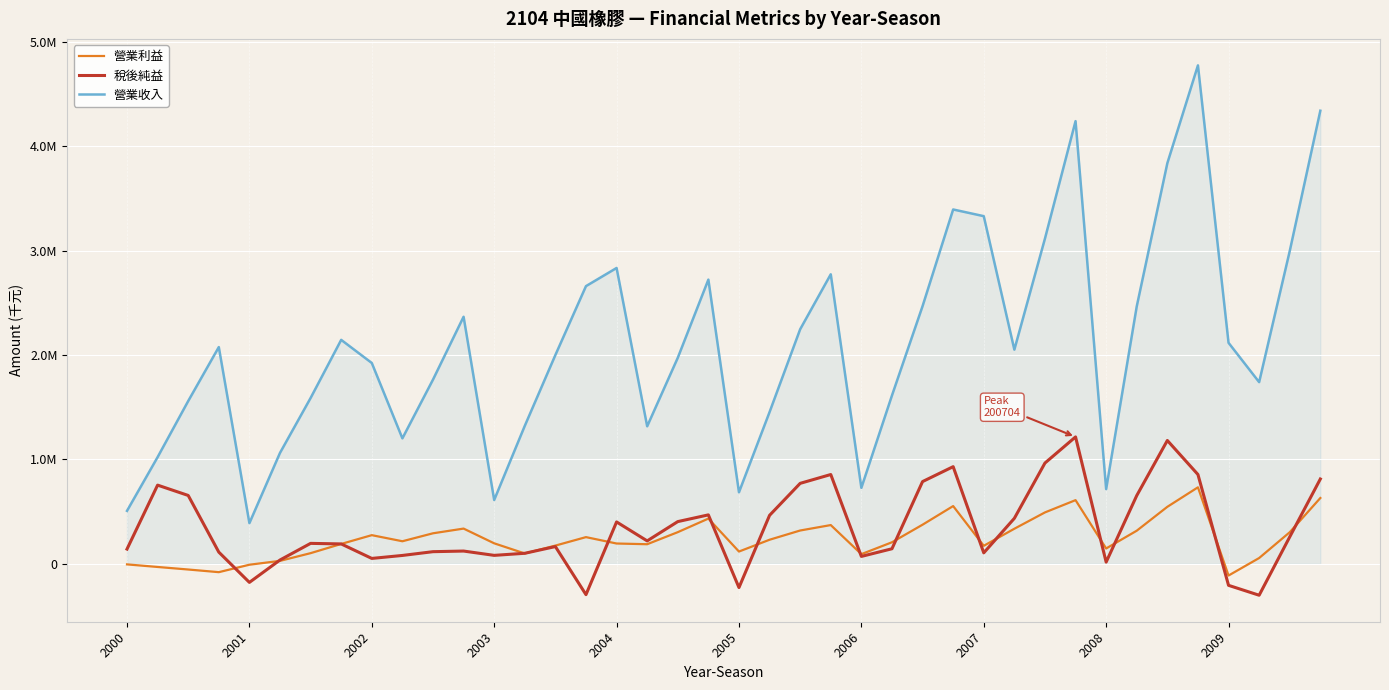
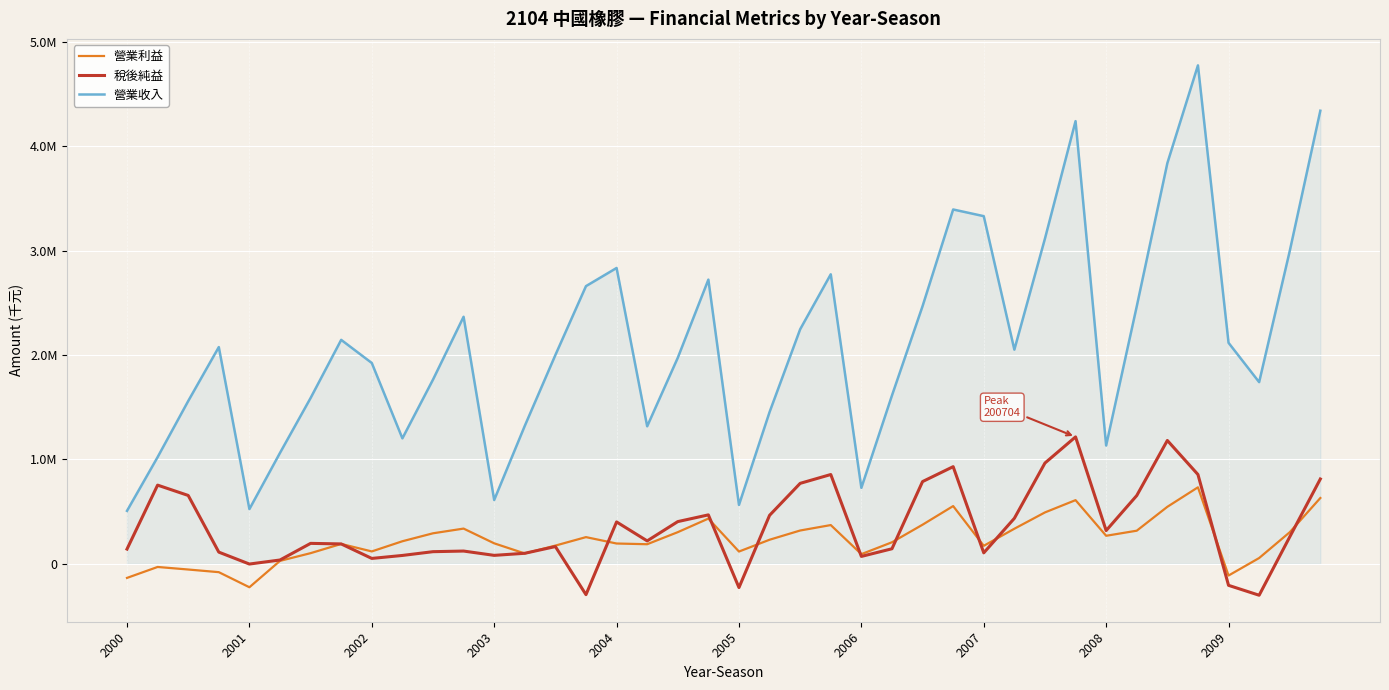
  {
    "營業利益": {
-     "2000": -10000,
-     "2001": -10000,
-     "2002": 270000,
+     "2000": -140000,
+     "2001": -220000,
+     "2002": 120000,
      "2003": 200000,
      "2004": 190000,
      "2005": 120000,
      "2007": 170000,
-     "2008": 150000,
+     "2008": 270000,
      "2009": -110000
    },
    "稅後純益": {
      "2000": 140000,
-     "2001": -180000,
+     "2001": 0,
      "2002": 50000,
      "2003": 80000,
      "2004": 400000,
      "2005": -230000,
      "2007": 100000,
-     "2008": 20000,
+     "2008": 320000,
      "2009": -210000
    },
    "營業收入": {
      "2000": 510000,
-     "2001": 390000,
+     "2001": 520000,
      "2002": 1920000,
      "2003": 610000,
      "2004": 2830000,
-     "2005": 690000,
+     "2005": 560000,
      "2006": 730000,
      "2007": 3330000,
-     "2008": 720000,
+     "2008": 1130000,
      "2009": 2120000
    }
  }
